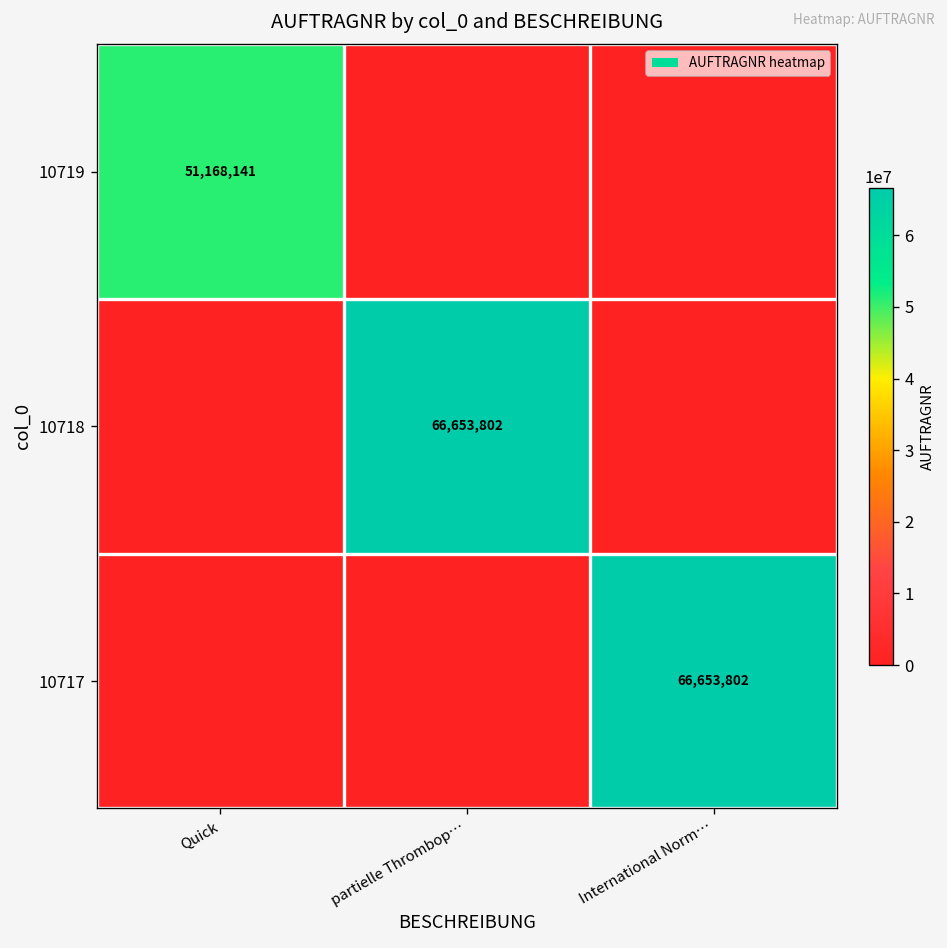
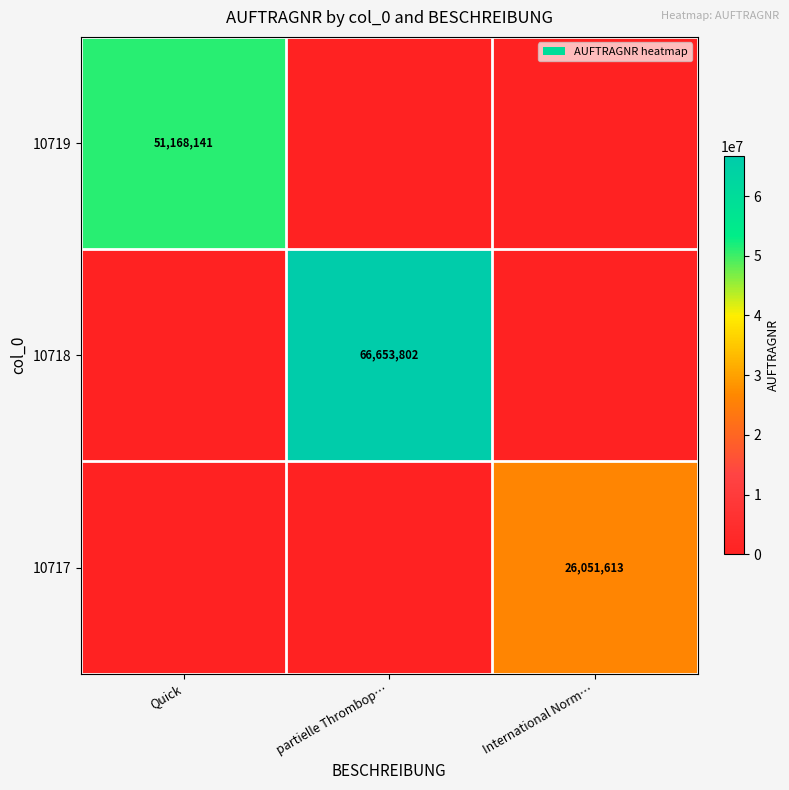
  {
    "10719": {
      "Quick": "51,168,141"
    },
    "10718": {
      "partielle Thrombop…": "66,653,802"
    },
    "10717": {
-     "International Norm…": "66,653,802"
+     "International Norm…": "26,051,613"
    }
  }
